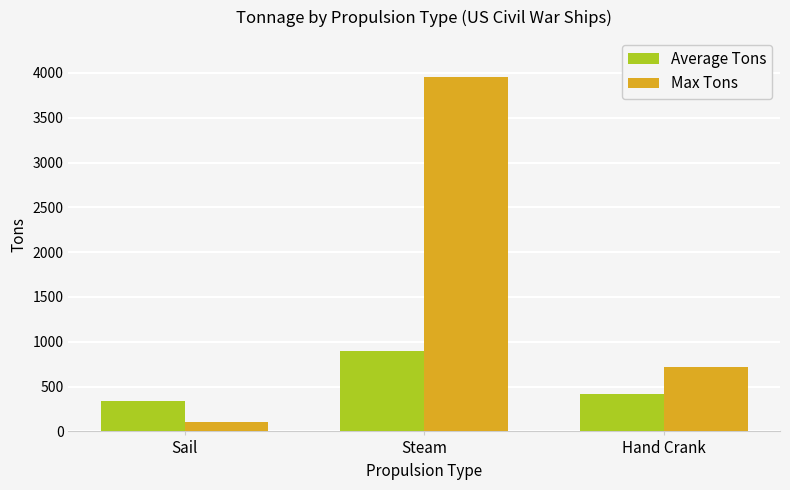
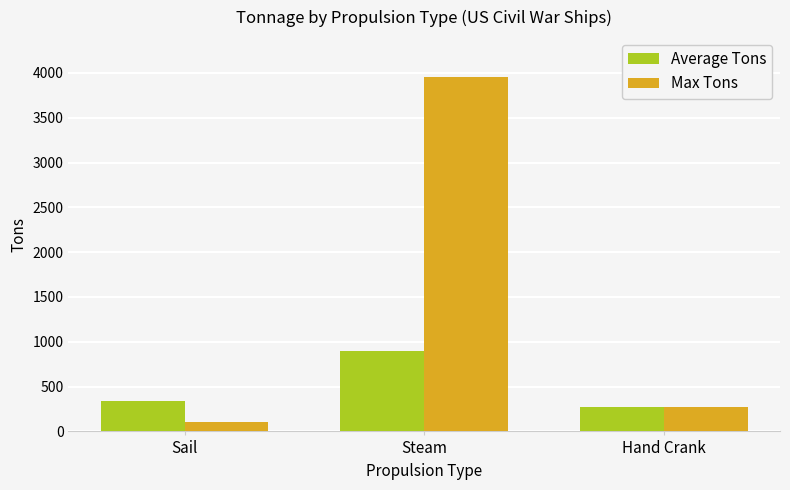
  {
    "Average Tons": {
      "Sail": 300,
      "Steam": 900,
-     "Hand Crank": 400
+     "Hand Crank": 300
    },
    "Max Tons": {
      "Sail": 100,
      "Steam": 4000,
-     "Hand Crank": 700
+     "Hand Crank": 300
    }
  }
